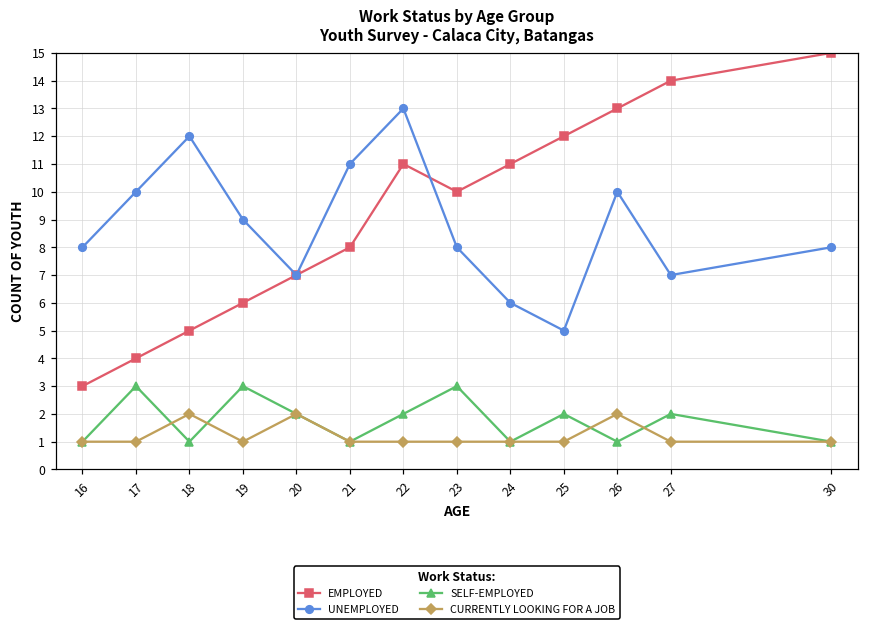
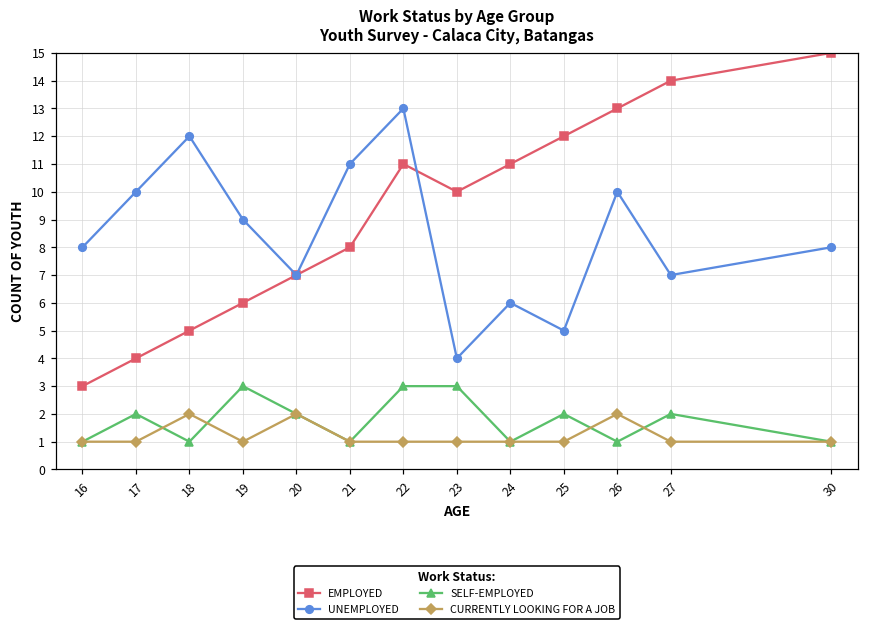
  {
    "EMPLOYED": {
      "16": 3,
      "17": 4,
      "18": 5,
      "19": 6,
      "21": 8,
      "22": 11,
      "23": 10,
      "24": 11,
      "25": 12,
      "26": 13,
      "27": 14,
      "30": 15
    },
    "UNEMPLOYED": {
      "16": 8,
      "17": 10,
      "18": 12,
      "19": 9,
      "21": 11,
      "22": 13,
-     "23": 8,
+     "23": 4,
      "24": 6,
      "25": 5,
      "26": 10,
      "27": 7,
      "30": 8
    },
    "SELF-EMPLOYED": {
-     "17": 3,
+     "17": 2,
      "18": 1,
      "19": 3,
-     "22": 2,
+     "22": 3,
      "23": 3,
      "25": 2,
      "26": 1,
      "27": 2
    },
    "CURRENTLY LOOKING FOR A JOB": {
      "17": 1,
      "18": 2,
      "19": 1,
      "22": 1,
      "23": 1,
      "25": 1,
      "26": 2,
      "27": 1
    }
  }
